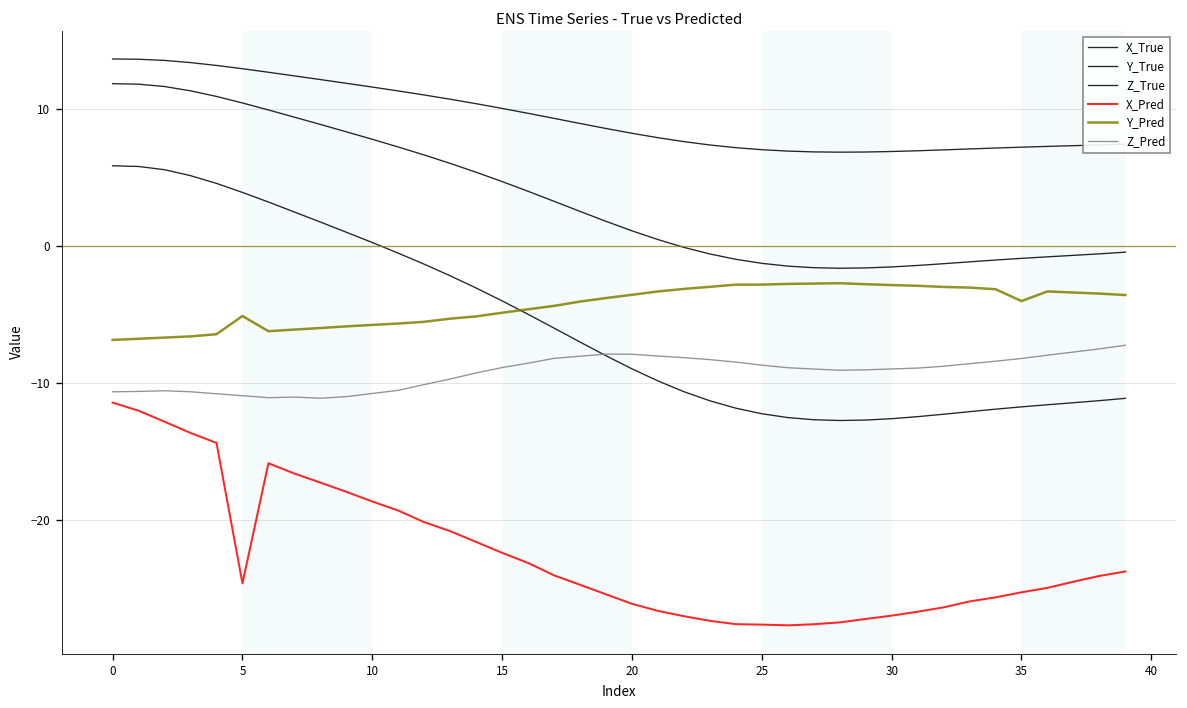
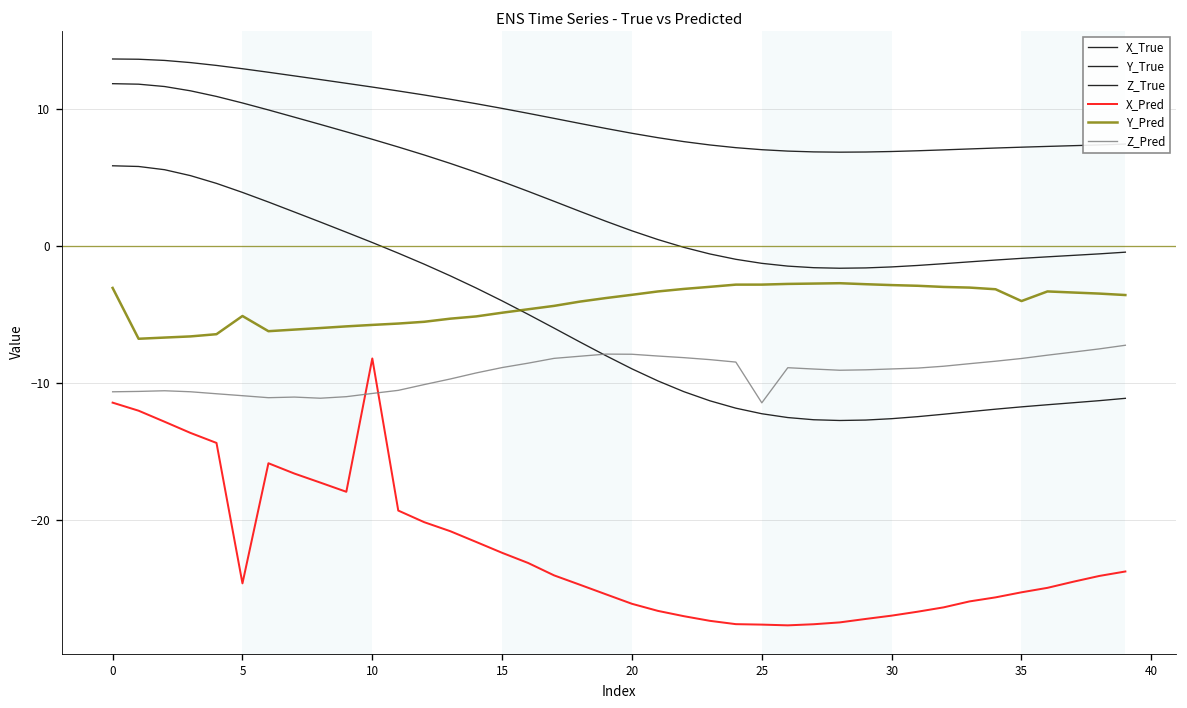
  {
    "X_Pred": {
      "0": -11.4,
      "5": -24.6,
-     "10": -18.6,
+     "10": -8.2,
      "15": -22.4,
      "20": -26.1,
      "25": -27.6,
      "30": -26.9,
      "35": -25.2
    },
    "Y_Pred": {
-     "0": -6.9,
+     "0": -3.1,
      "5": -5.1,
      "10": -5.8,
      "15": -4.9,
      "20": -3.6,
      "25": -2.8,
      "30": -2.9,
      "35": -4.0
    },
    "Z_Pred": {
      "0": -10.6,
      "5": -10.9,
      "10": -10.8,
      "15": -8.9,
      "20": -7.9,
-     "25": -8.7,
+     "25": -11.4,
      "30": -9.0,
      "35": -8.2
    }
  }
